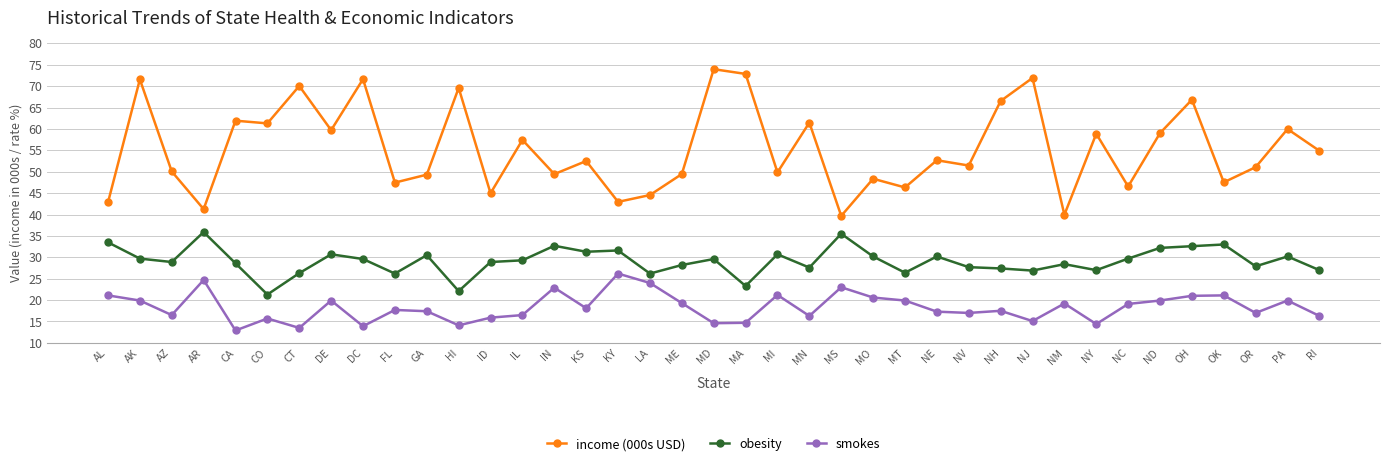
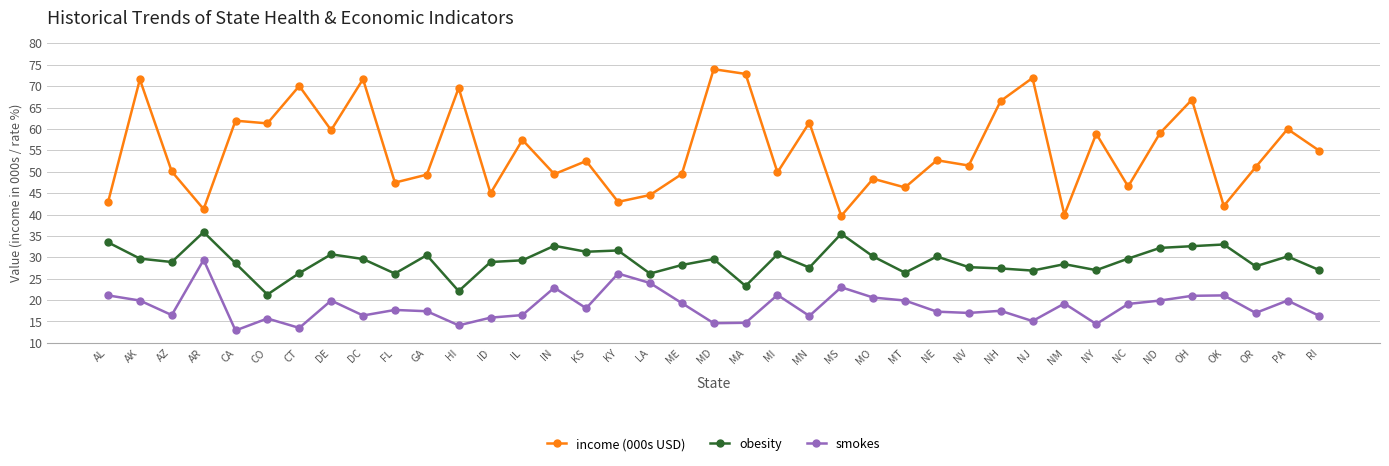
  {
    "income (000s USD)": {
      "AL": 43,
      "AK": 72,
      "AZ": 50,
      "AR": 41,
      "CA": 62,
      "CO": 61,
      "CT": 70,
      "DE": 60,
      "DC": 72,
      "FL": 47,
      "GA": 49,
      "HI": 70,
      "ID": 45,
      "IL": 57,
      "IN": 49,
      "KS": 53,
      "KY": 43,
      "LA": 45,
      "ME": 49,
      "MD": 74,
      "MA": 73,
      "MI": 50,
      "MN": 61,
      "MS": 40,
      "MO": 48,
      "MT": 46,
      "NE": 53,
      "NV": 51,
      "NH": 67,
      "NJ": 72,
      "NM": 40,
      "NY": 59,
      "NC": 47,
      "ND": 59,
      "OH": 67,
-     "OK": 48,
+     "OK": 42,
      "OR": 51,
      "PA": 60,
      "RI": 55
    },
    "obesity": {
      "AL": 34,
      "AK": 30,
      "AZ": 29,
      "AR": 36,
      "CA": 29,
      "CO": 21,
      "CT": 26,
      "DE": 31,
      "DC": 30,
      "FL": 26,
      "GA": 31,
      "HI": 22,
      "ID": 29,
      "IL": 29,
      "IN": 33,
      "KS": 31,
      "KY": 32,
      "LA": 26,
      "ME": 28,
      "MD": 30,
      "MA": 23,
      "MI": 31,
      "MN": 28,
      "MS": 36,
      "MO": 30,
      "MT": 26,
      "NE": 30,
      "NV": 28,
      "NH": 27,
      "NJ": 27,
      "NM": 28,
      "NY": 27,
      "NC": 30,
      "ND": 32,
      "OH": 33,
      "OK": 33,
      "OR": 28,
      "PA": 30,
      "RI": 27
    },
    "smokes": {
      "AL": 21,
      "AK": 20,
      "AZ": 17,
-     "AR": 25,
+     "AR": 29,
      "CA": 13,
      "CO": 16,
      "CT": 14,
      "DE": 20,
-     "DC": 14,
+     "DC": 16,
      "FL": 18,
      "GA": 17,
      "HI": 14,
      "ID": 16,
      "IL": 17,
      "IN": 23,
      "KS": 18,
      "KY": 26,
      "LA": 24,
      "ME": 19,
      "MD": 15,
      "MA": 15,
      "MI": 21,
      "MN": 16,
      "MS": 23,
      "MO": 21,
      "MT": 20,
      "NE": 17,
      "NV": 17,
      "NH": 18,
      "NJ": 15,
      "NM": 19,
      "NY": 14,
      "NC": 19,
      "ND": 20,
      "OH": 21,
      "OK": 21,
      "OR": 17,
      "PA": 20,
      "RI": 16
    }
  }
